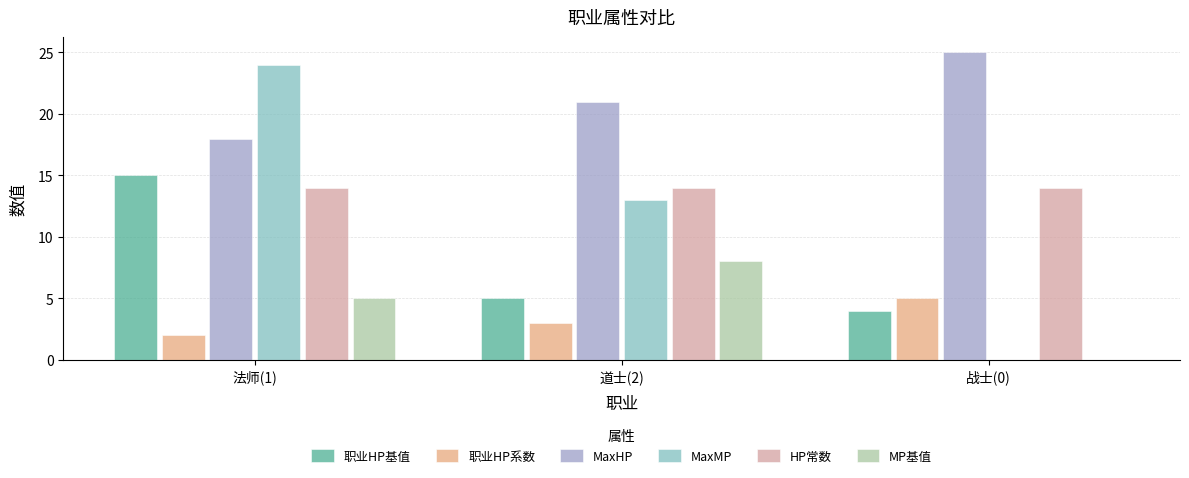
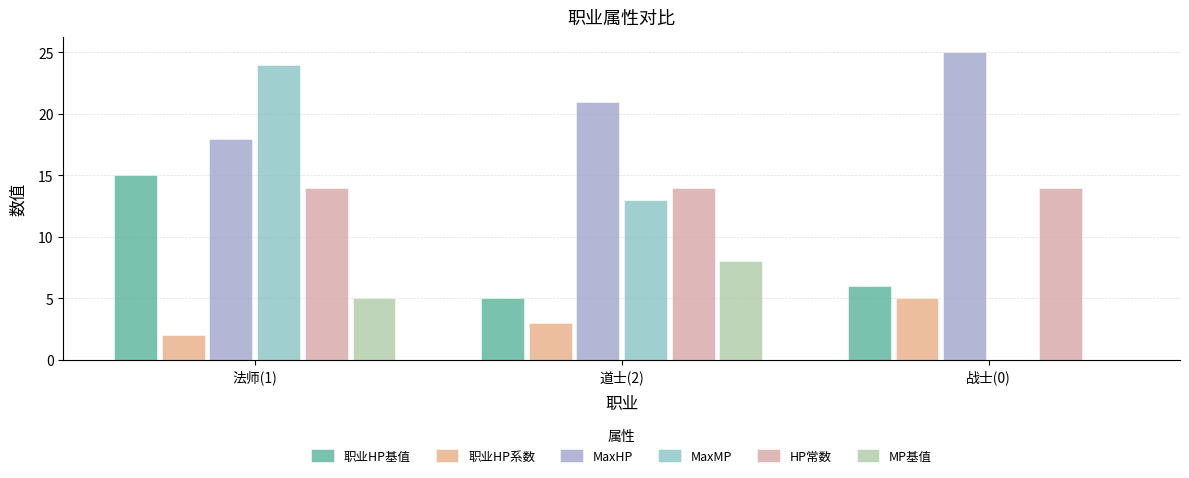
  {
    "职业HP基值": {
      "法师(1)": 15,
      "道士(2)": 5,
-     "战士(0)": 4
+     "战士(0)": 6
    }
  }
